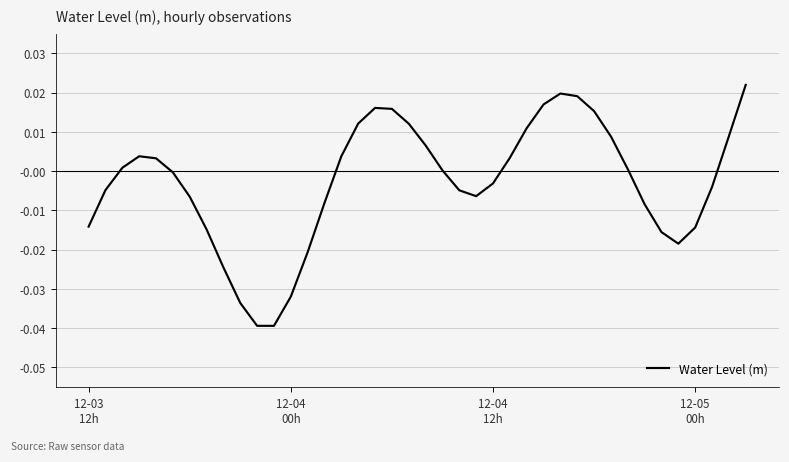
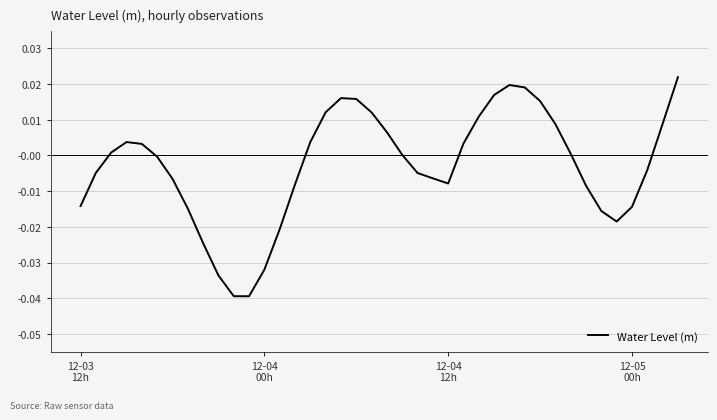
  {
    "12-03 12h": -0.014,
    "12-04 00h": -0.032,
-   "12-04 12h": -0.003,
+   "12-04 12h": -0.008,
    "12-05 00h": -0.014
  }
